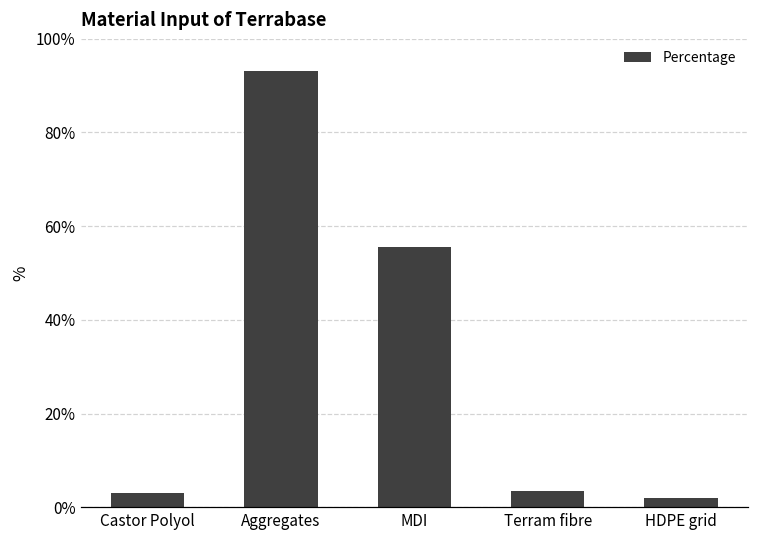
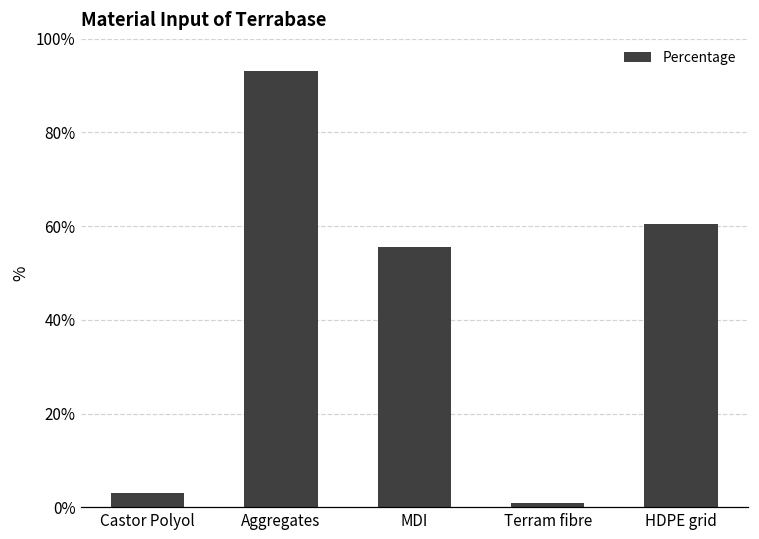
  {
    "Castor Polyol": "3%",
    "Aggregates": "93%",
    "MDI": "56%",
-   "Terram fibre": "4%",
-   "HDPE grid": "2%"
+   "Terram fibre": "1%",
+   "HDPE grid": "60%"
  }
